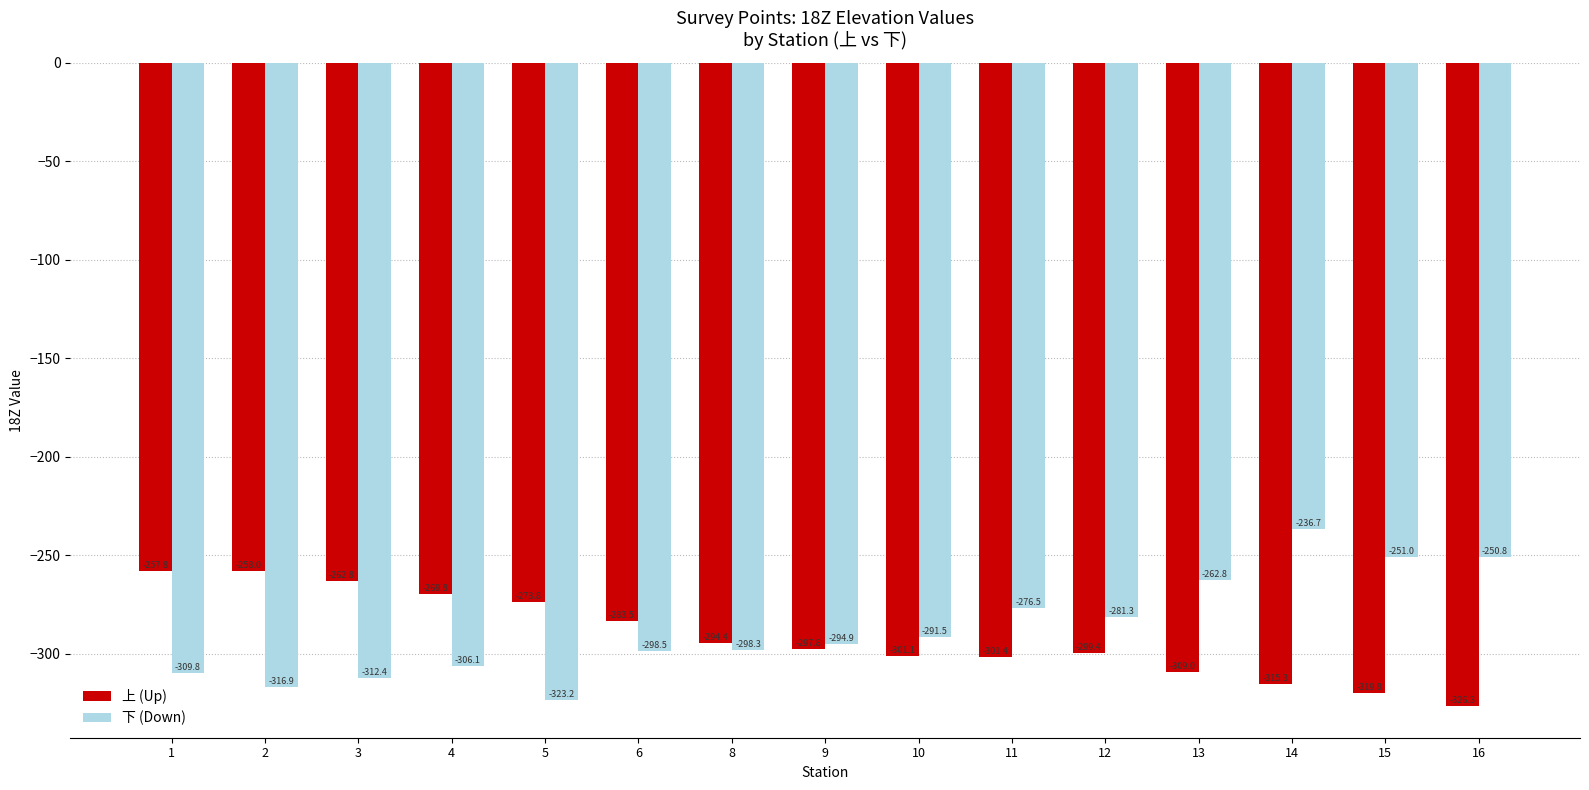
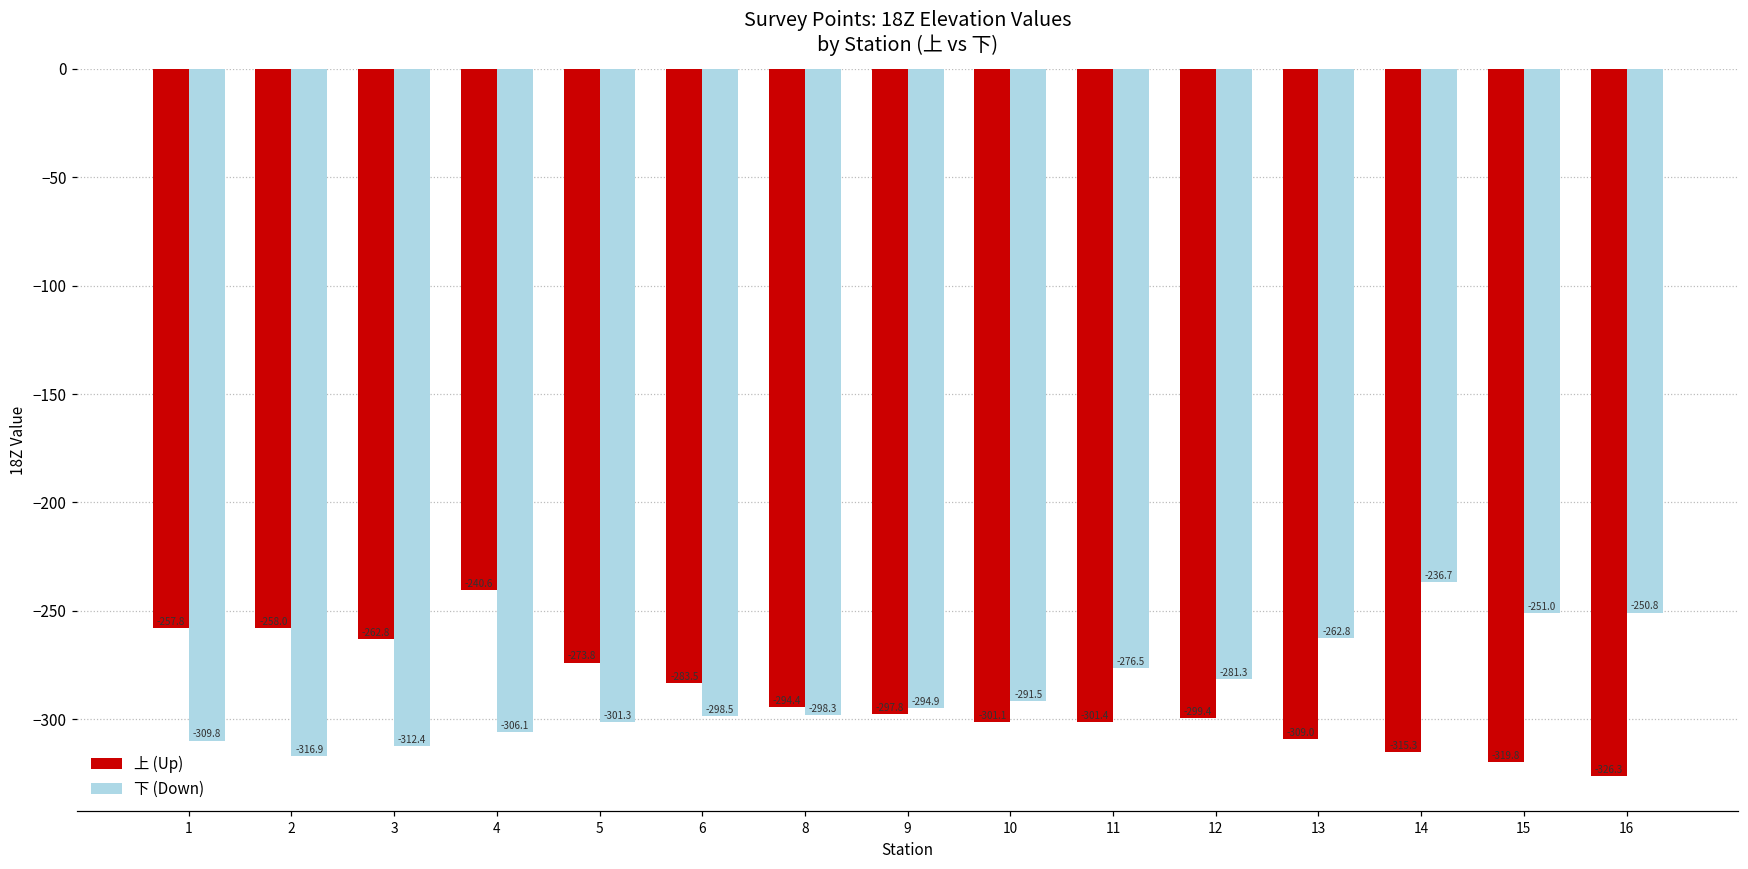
  {
    "上 (Up)": {
      "1": -257.8,
      "2": -258.0,
      "3": -262.8,
-     "4": -269.8,
+     "4": -240.6,
      "5": -273.8,
      "6": -283.5,
      "8": -294.4,
      "9": -297.8,
      "10": -301.1,
      "11": -301.4,
      "12": -299.4,
      "13": -309.0,
      "14": -315.3,
      "15": -319.8,
      "16": -326.3
    },
    "下 (Down)": {
      "1": -309.8,
      "2": -316.9,
      "3": -312.4,
      "4": -306.1,
-     "5": -323.2,
+     "5": -301.3,
      "6": -298.5,
      "8": -298.3,
      "9": -294.9,
      "10": -291.5,
      "11": -276.5,
      "12": -281.3,
      "13": -262.8,
      "14": -236.7,
      "15": -251.0,
      "16": -250.8
    }
  }
